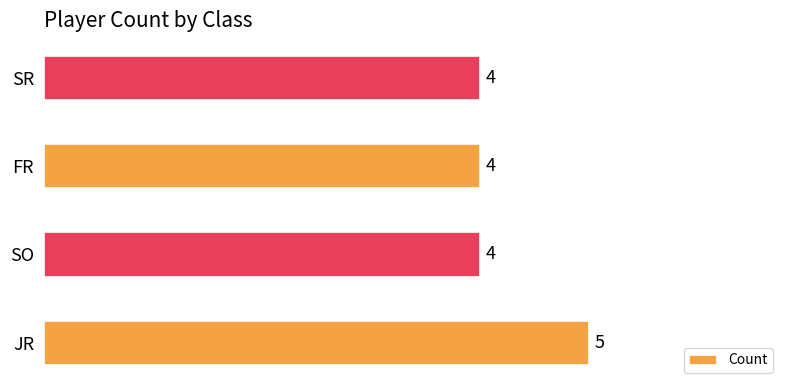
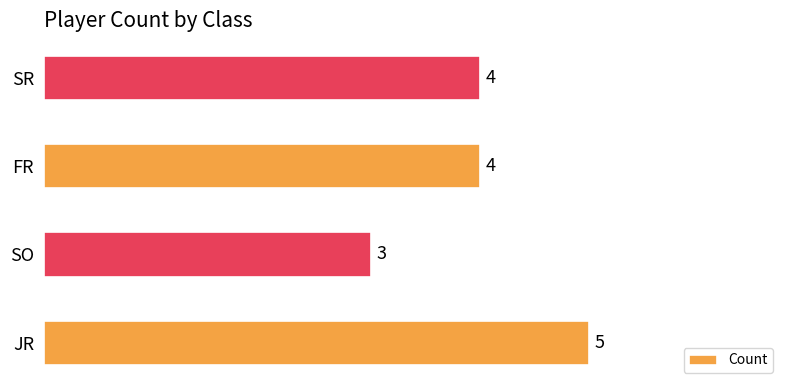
  {
    "SR": 4,
    "FR": 4,
-   "SO": 4,
+   "SO": 3,
    "JR": 5
  }
